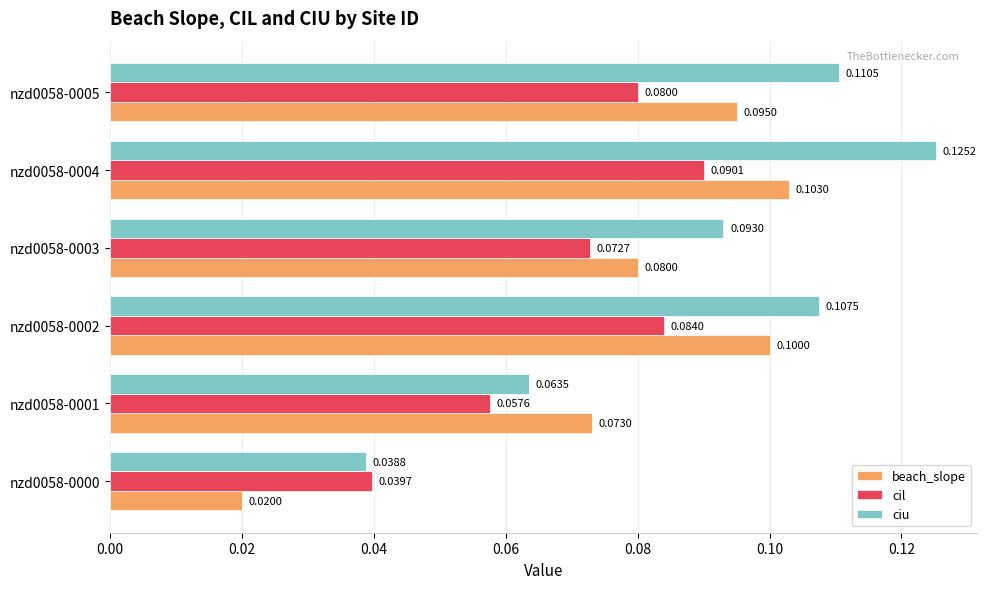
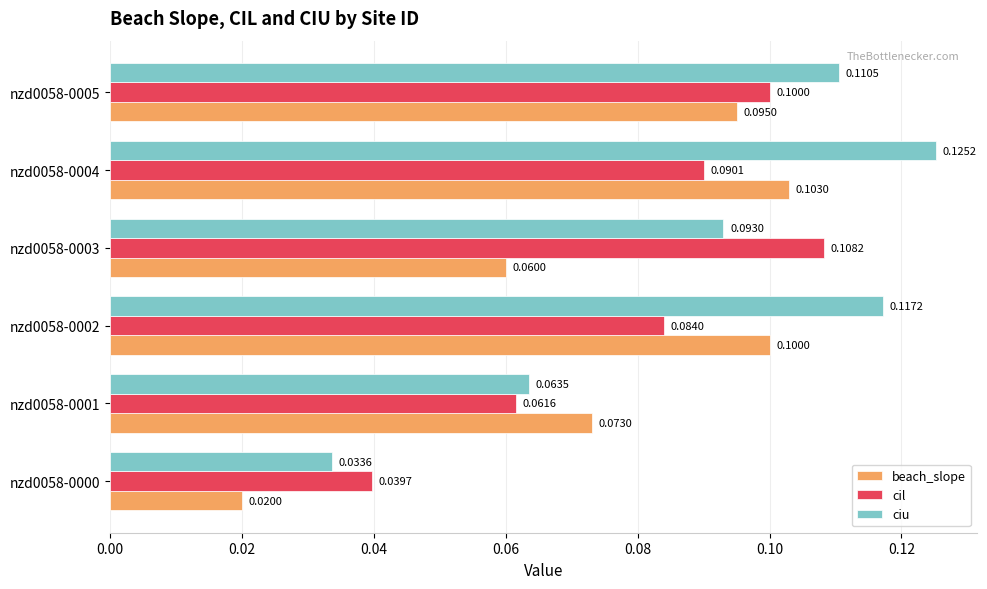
  {
    "beach_slope": {
      "nzd0058-0005": 0.0950,
      "nzd0058-0004": 0.1030,
-     "nzd0058-0003": 0.0800,
+     "nzd0058-0003": 0.0600,
      "nzd0058-0002": 0.1000,
      "nzd0058-0001": 0.0730,
      "nzd0058-0000": 0.0200
    },
    "cil": {
-     "nzd0058-0005": 0.0800,
+     "nzd0058-0005": 0.1000,
      "nzd0058-0004": 0.0901,
-     "nzd0058-0003": 0.0727,
+     "nzd0058-0003": 0.1082,
      "nzd0058-0002": 0.0840,
-     "nzd0058-0001": 0.0576,
+     "nzd0058-0001": 0.0616,
      "nzd0058-0000": 0.0397
    },
    "ciu": {
      "nzd0058-0005": 0.1105,
      "nzd0058-0004": 0.1252,
      "nzd0058-0003": 0.0930,
-     "nzd0058-0002": 0.1075,
+     "nzd0058-0002": 0.1172,
      "nzd0058-0001": 0.0635,
-     "nzd0058-0000": 0.0388
+     "nzd0058-0000": 0.0336
    }
  }
